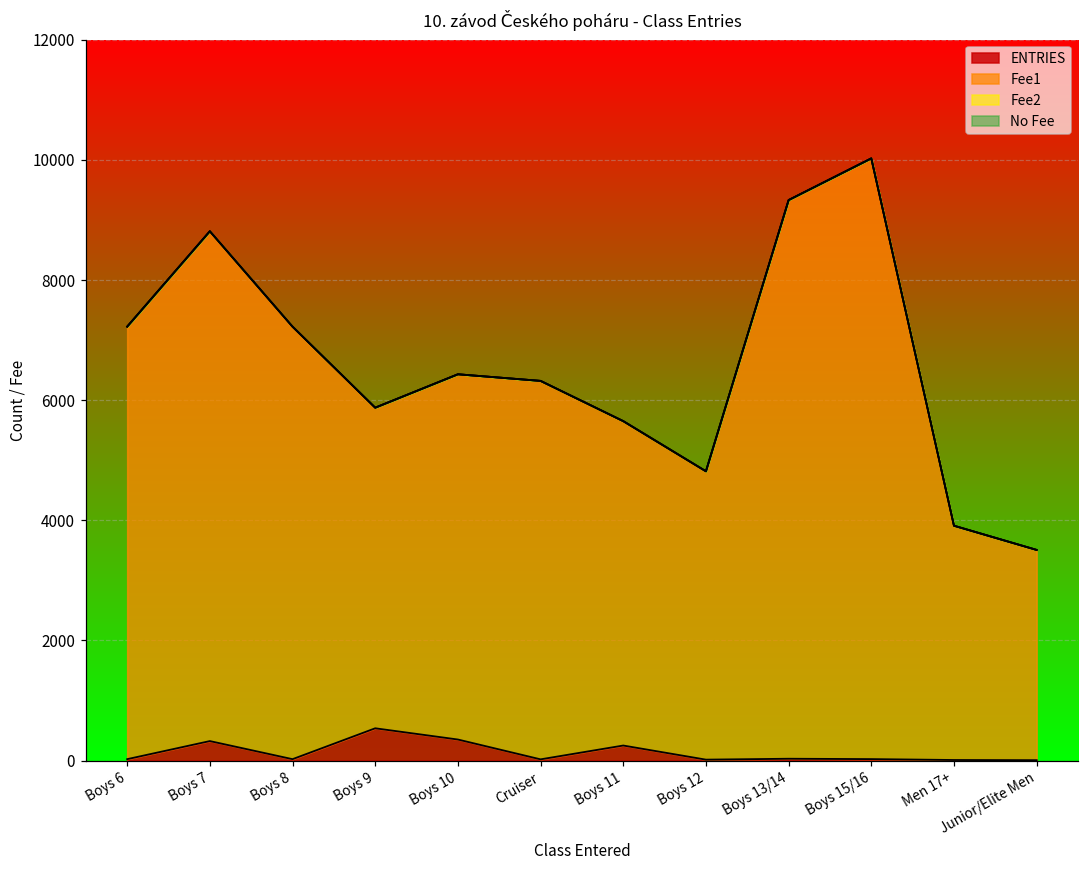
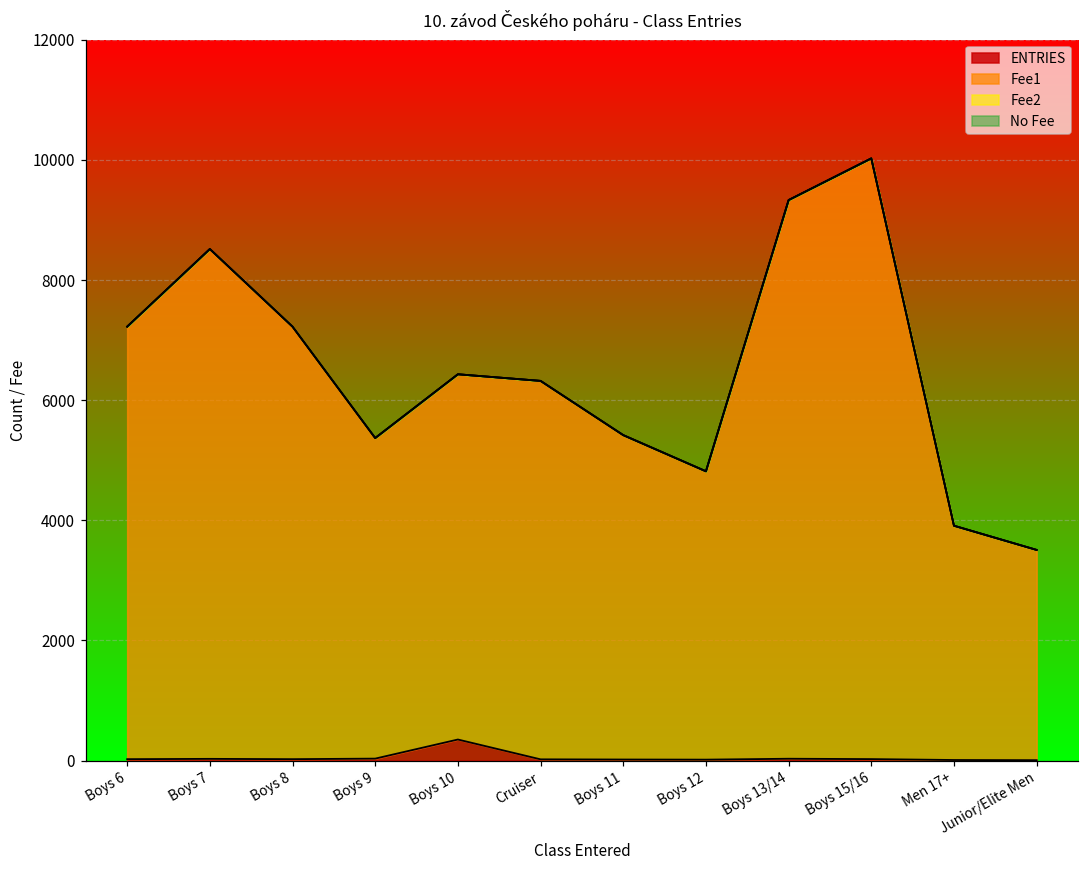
  {
    "ENTRIES": {
      "Boys 6": 0,
-     "Boys 7": 300,
+     "Boys 7": 0,
      "Boys 8": 0,
-     "Boys 9": 500,
+     "Boys 9": 0,
      "Boys 10": 400,
      "Cruiser": 0,
-     "Boys 11": 300,
+     "Boys 11": 0,
      "Boys 12": 0,
      "Boys 13/14": 0,
      "Boys 15/16": 0,
      "Men 17+": 0,
      "Junior/Elite Men": 0
    }
  }
